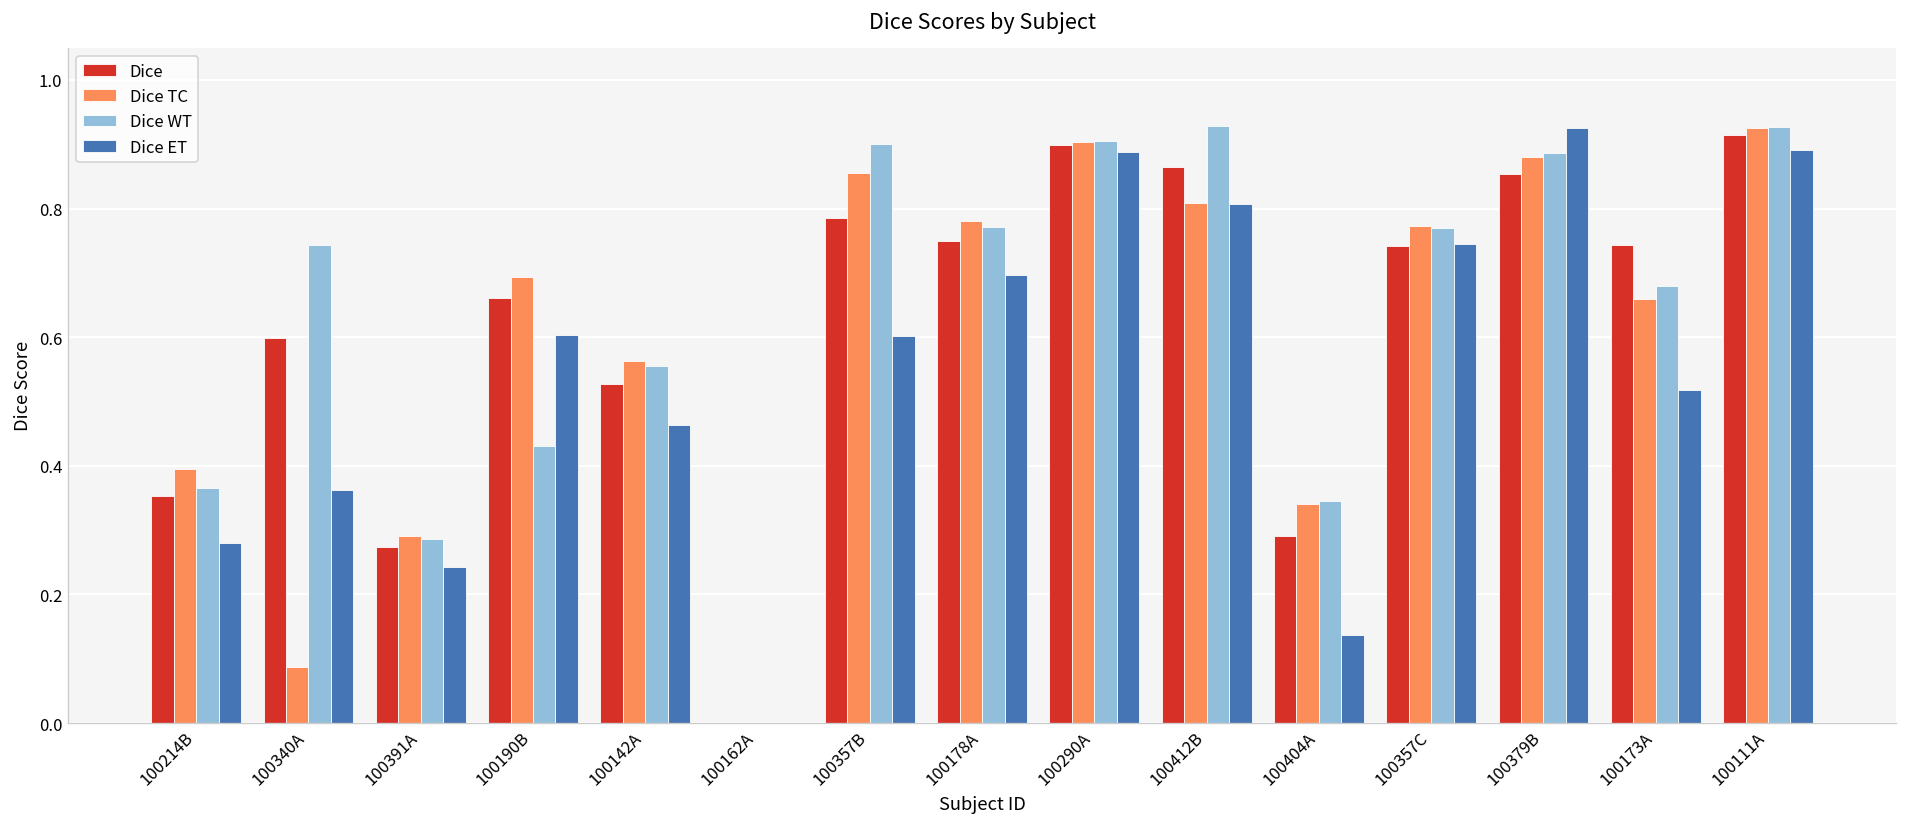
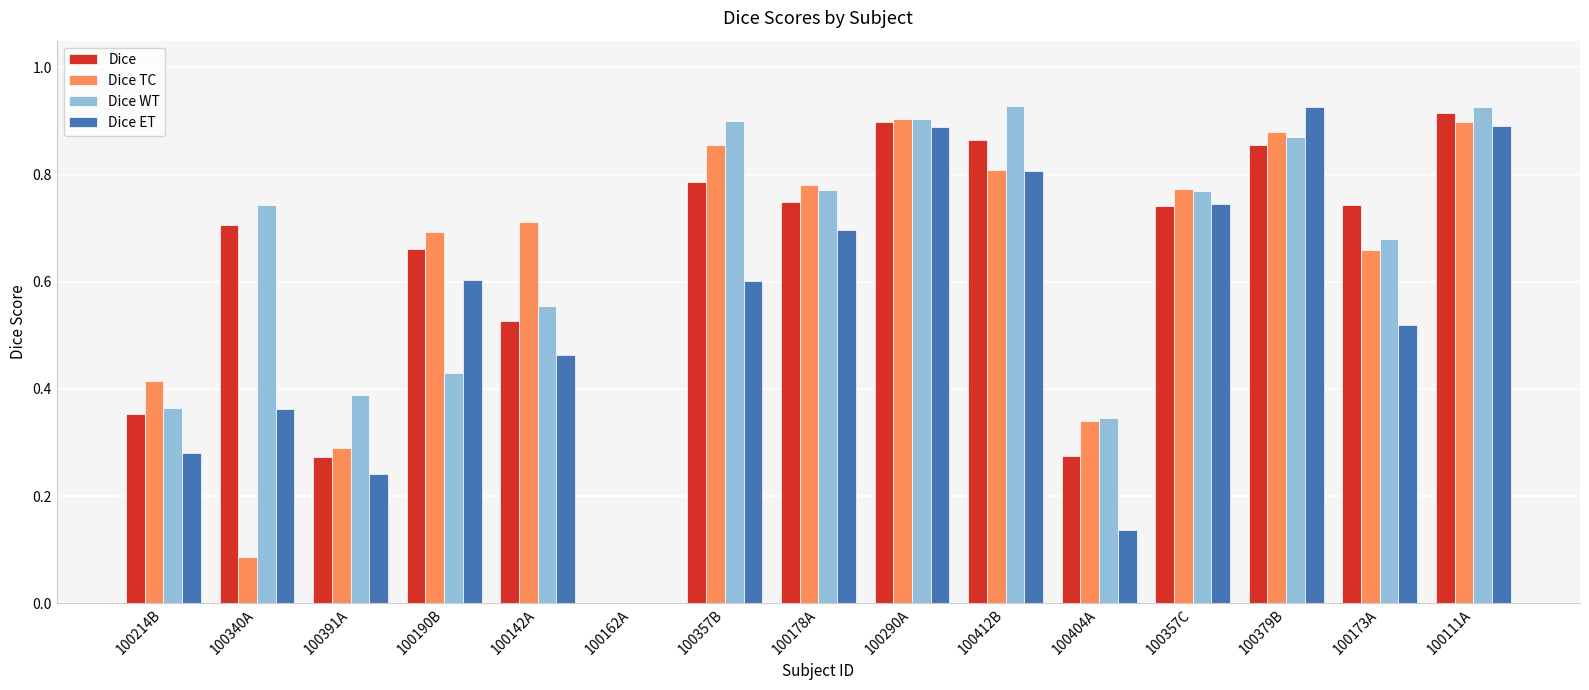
  {
    "Dice": {
      "100214B": 0.35,
-     "100340A": 0.60,
+     "100340A": 0.71,
      "100391A": 0.27,
      "100190B": 0.66,
      "100142A": 0.53,
      "100162A": 0.00,
      "100357B": 0.79,
      "100178A": 0.75,
      "100290A": 0.90,
      "100412B": 0.86,
-     "100404A": 0.29,
+     "100404A": 0.27,
      "100357C": 0.74,
      "100379B": 0.85,
      "100173A": 0.74,
      "100111A": 0.91
    },
    "Dice TC": {
-     "100214B": 0.39,
+     "100214B": 0.41,
      "100340A": 0.09,
      "100391A": 0.29,
      "100190B": 0.69,
-     "100142A": 0.56,
+     "100142A": 0.71,
      "100162A": 0.00,
      "100357B": 0.86,
      "100178A": 0.78,
      "100290A": 0.90,
      "100412B": 0.81,
      "100404A": 0.34,
      "100357C": 0.77,
      "100379B": 0.88,
      "100173A": 0.66,
-     "100111A": 0.92
+     "100111A": 0.90
    },
    "Dice WT": {
      "100214B": 0.36,
      "100340A": 0.74,
-     "100391A": 0.29,
+     "100391A": 0.39,
      "100190B": 0.43,
      "100142A": 0.56,
      "100162A": 0.00,
      "100357B": 0.90,
      "100178A": 0.77,
      "100290A": 0.90,
      "100412B": 0.93,
      "100404A": 0.35,
      "100357C": 0.77,
-     "100379B": 0.89,
+     "100379B": 0.87,
      "100173A": 0.68,
      "100111A": 0.93
    },
    "Dice ET": {
      "100214B": 0.28,
      "100340A": 0.36,
      "100391A": 0.24,
      "100190B": 0.60,
      "100142A": 0.46,
      "100162A": 0.00,
      "100357B": 0.60,
      "100178A": 0.70,
      "100290A": 0.89,
      "100412B": 0.81,
      "100404A": 0.14,
      "100357C": 0.74,
      "100379B": 0.93,
      "100173A": 0.52,
      "100111A": 0.89
    }
  }
